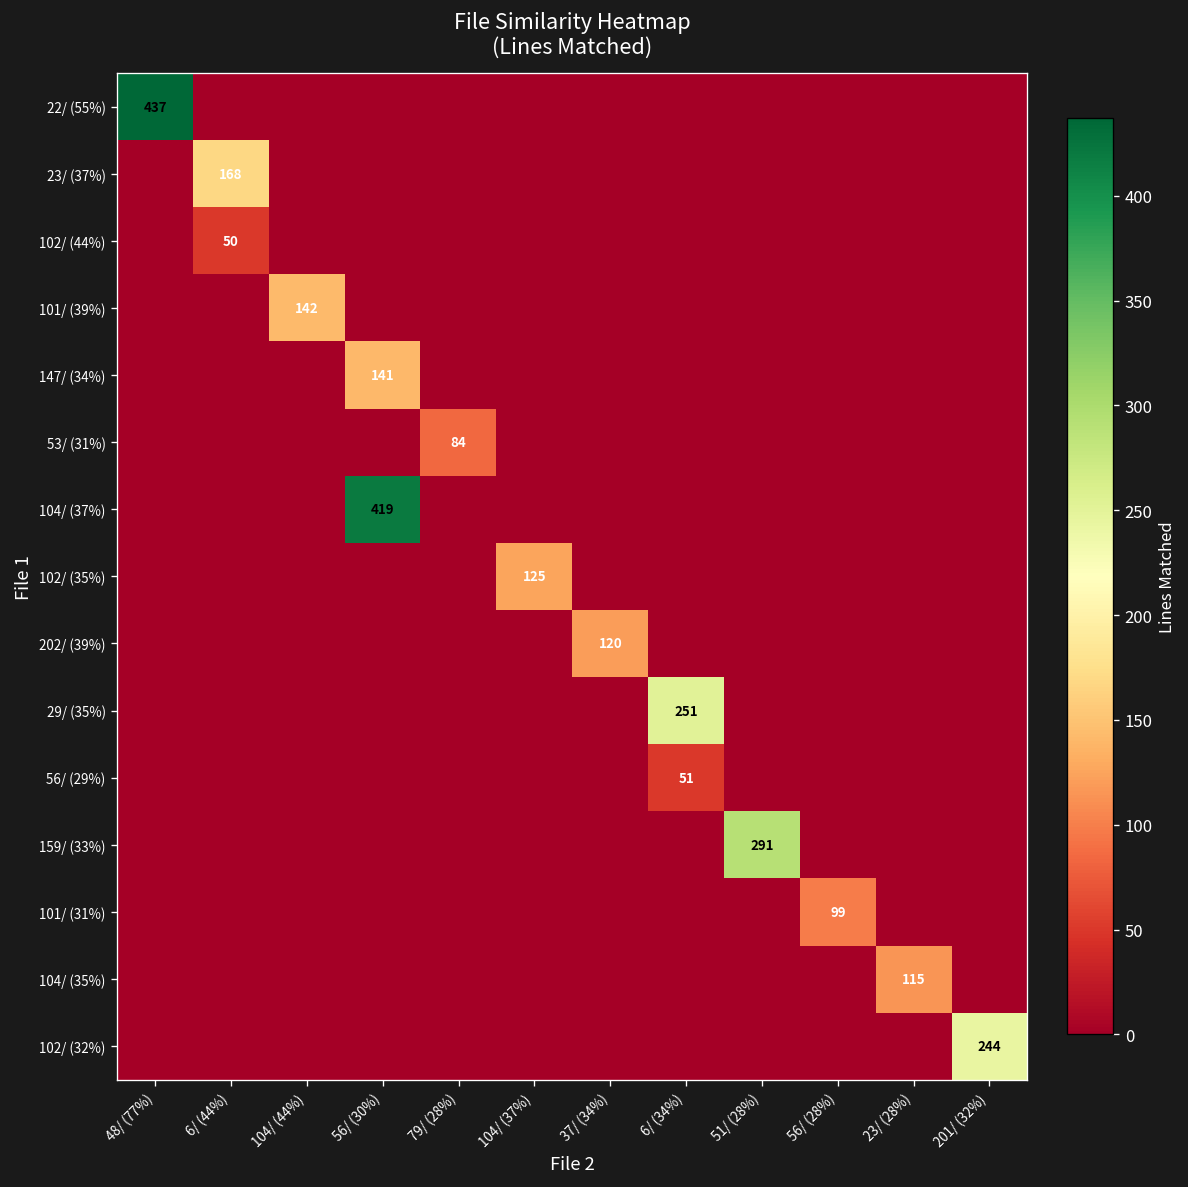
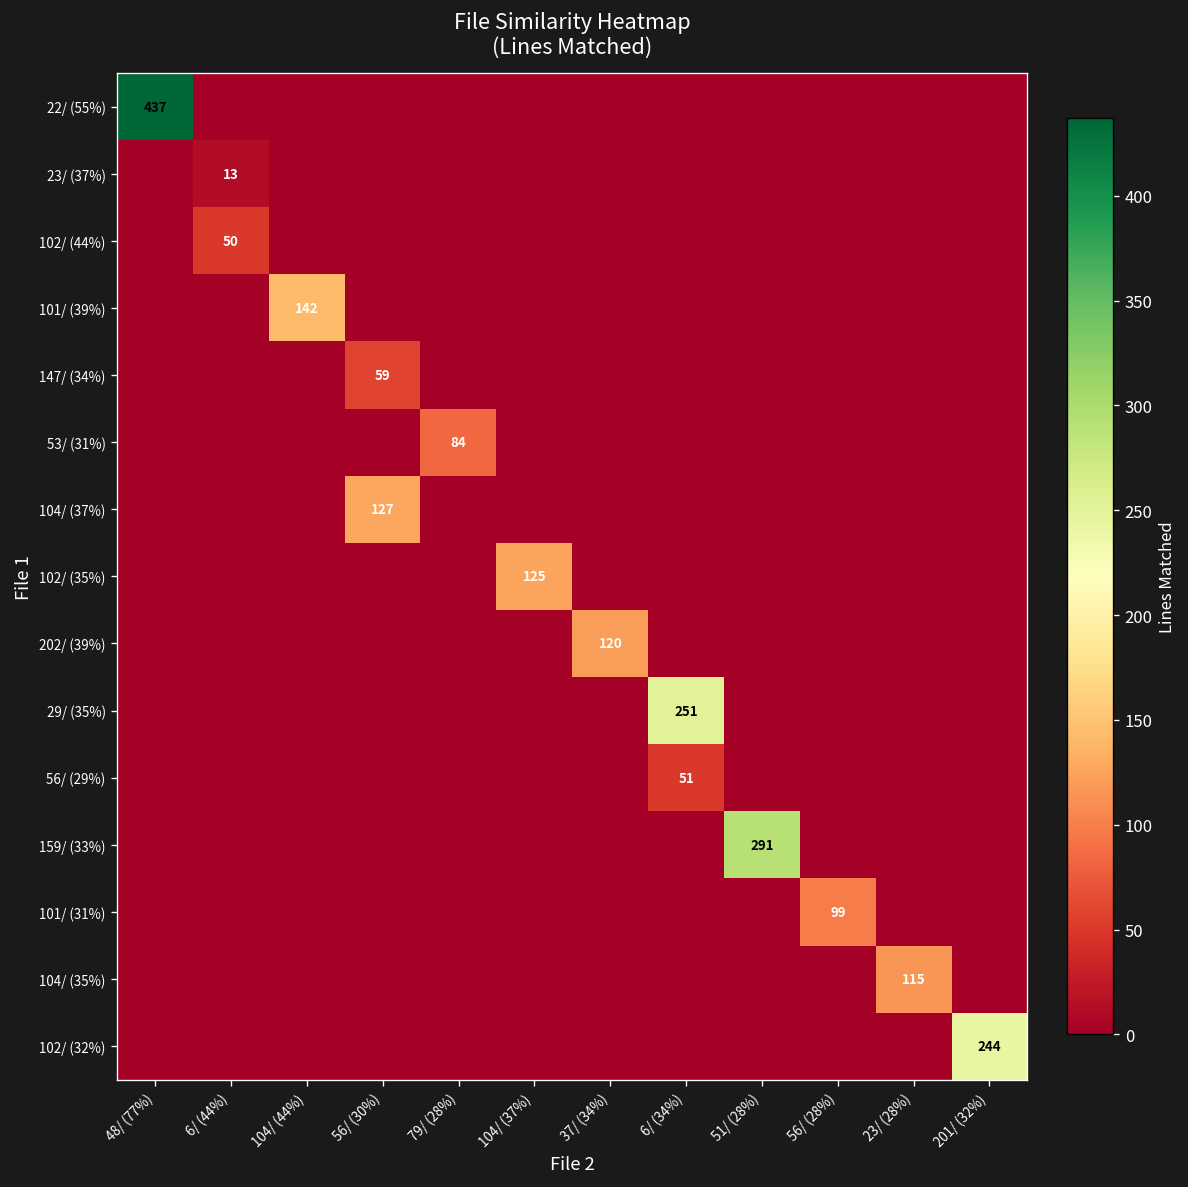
  {
    "22/ (55%)": {
      "48/ (77%)": 437
    },
    "23/ (37%)": {
-     "6/ (44%)": 168
+     "6/ (44%)": 13
    },
    "102/ (44%)": {
      "6/ (44%)": 50
    },
    "101/ (39%)": {
      "104/ (44%)": 142
    },
    "147/ (34%)": {
-     "56/ (30%)": 141
+     "56/ (30%)": 59
    },
    "53/ (31%)": {
      "79/ (28%)": 84
    },
    "104/ (37%)": {
-     "56/ (30%)": 419
+     "56/ (30%)": 127
    },
    "102/ (35%)": {
      "104/ (37%)": 125
    },
    "202/ (39%)": {
      "37/ (34%)": 120
    },
    "29/ (35%)": {
      "6/ (34%)": 251
    },
    "56/ (29%)": {
      "6/ (34%)": 51
    },
    "159/ (33%)": {
      "51/ (28%)": 291
    },
    "101/ (31%)": {
      "56/ (28%)": 99
    },
    "104/ (35%)": {
      "23/ (28%)": 115
    },
    "102/ (32%)": {
      "201/ (32%)": 244
    }
  }
